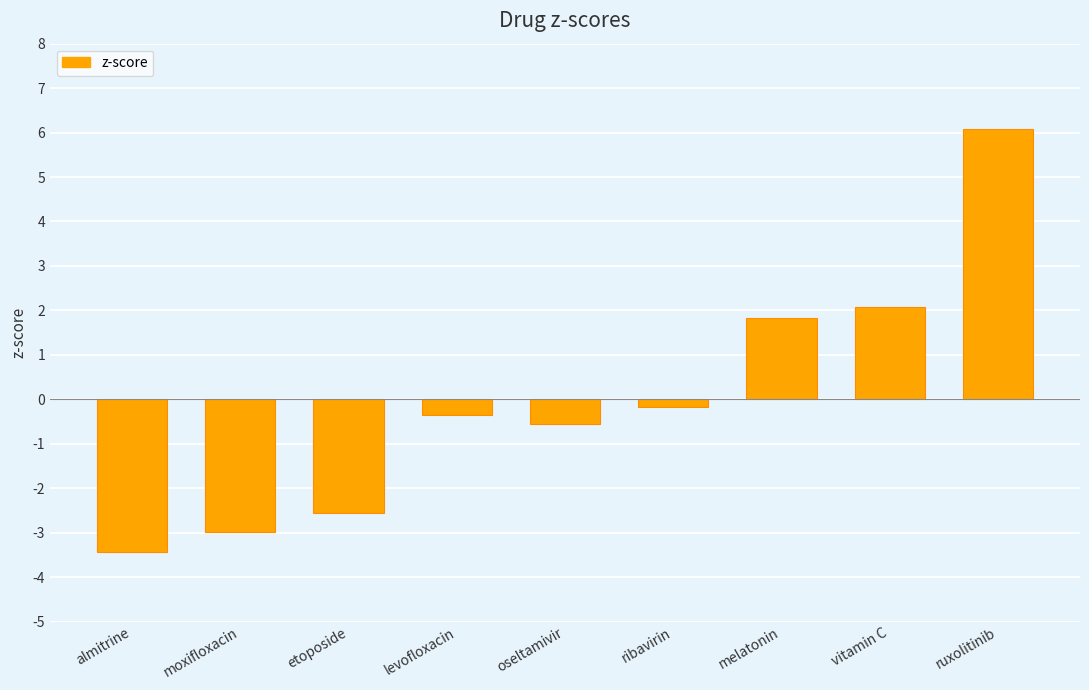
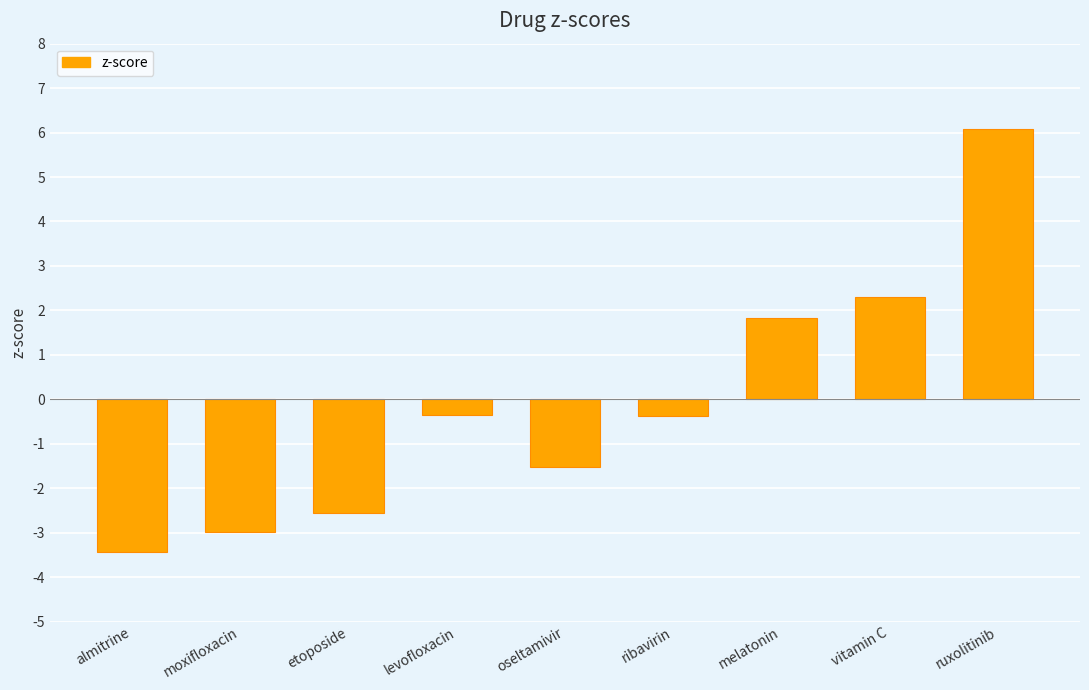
  {
    "almitrine": -3.4,
    "moxifloxacin": -3.0,
    "etoposide": -2.6,
    "levofloxacin": -0.4,
-   "oseltamivir": -0.6,
-   "ribavirin": -0.2,
+   "oseltamivir": -1.5,
+   "ribavirin": -0.4,
    "melatonin": 1.8,
-   "vitamin C": 2.1,
+   "vitamin C": 2.3,
    "ruxolitinib": 6.1
  }
